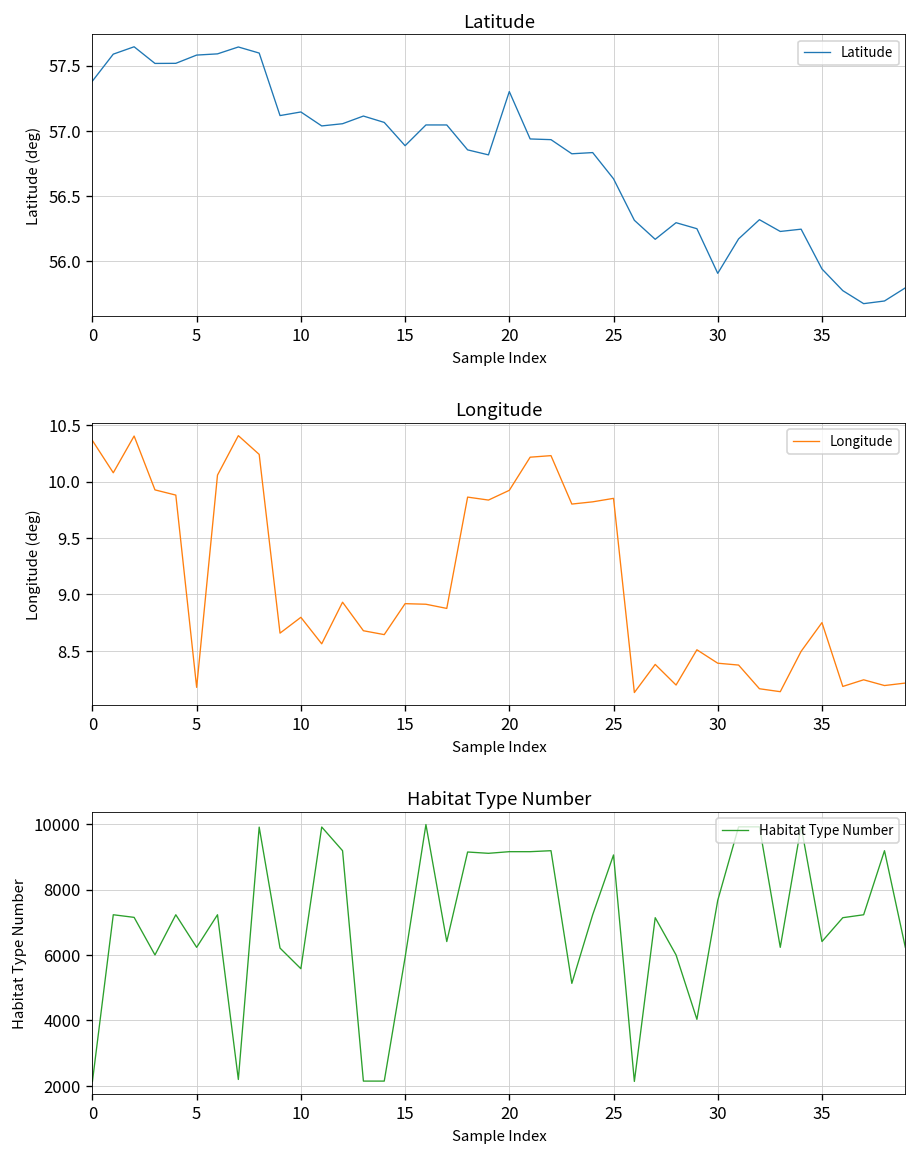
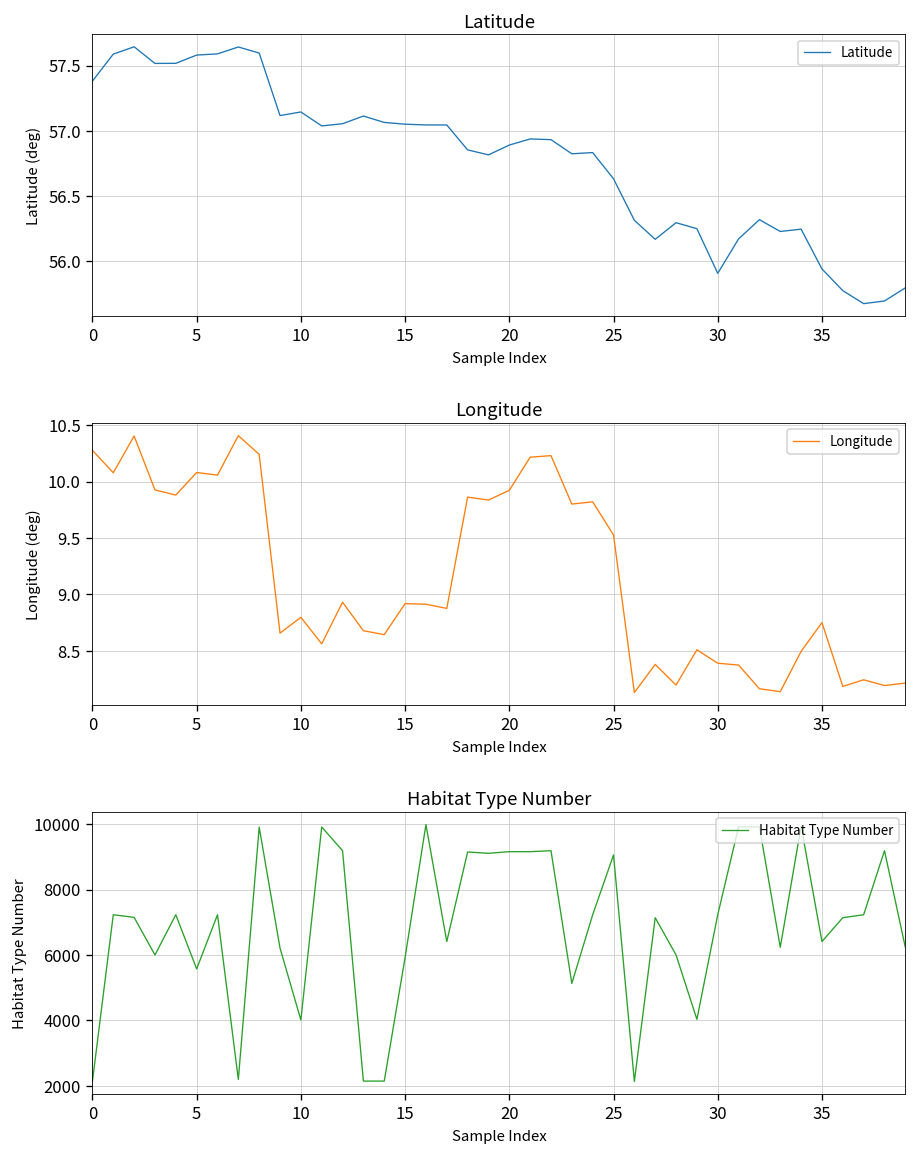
  {
    "Latitude": {
      "0": 57.38,
      "5": 57.58,
      "10": 57.14,
-     "15": 56.89,
-     "20": 57.30,
+     "15": 57.05,
+     "20": 56.89,
      "25": 56.63,
      "30": 55.91,
      "35": 55.94
    },
    "Longitude": {
-     "0": 10.4,
-     "5": 8.2,
+     "0": 10.3,
+     "5": 10.1,
      "10": 8.8,
      "15": 8.9,
      "20": 9.9,
-     "25": 9.9,
+     "25": 9.5,
      "30": 8.4,
      "35": 8.7
    },
    "Habitat Type Number": {
      "0": 2100,
-     "5": 6200,
-     "10": 5600,
+     "5": 5600,
+     "10": 4000,
      "15": 5900,
      "20": 9200,
      "25": 9100,
-     "30": 7700,
+     "30": 7200,
      "35": 6400
    }
  }
